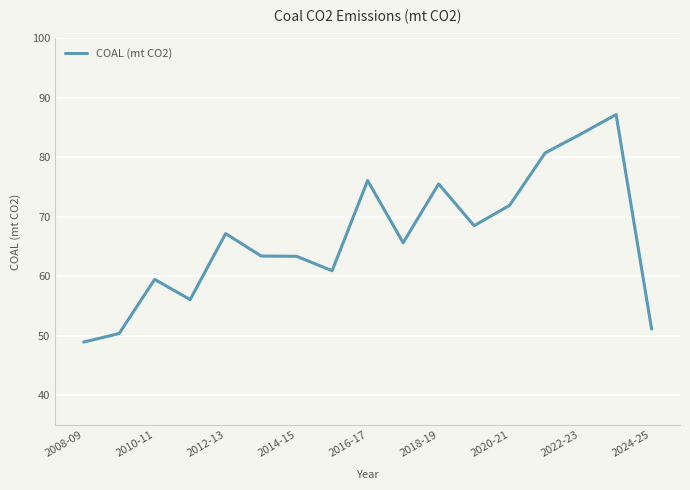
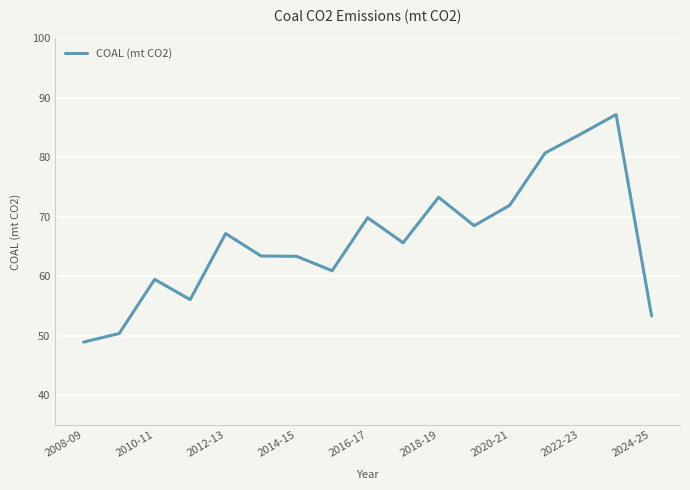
  {
    "2008-09": 49,
    "2010-11": 59,
    "2012-13": 67,
    "2014-15": 63,
-   "2016-17": 76,
-   "2018-19": 76,
+   "2016-17": 70,
+   "2018-19": 73,
    "2020-21": 72,
    "2022-23": 84,
-   "2024-25": 51
+   "2024-25": 53
  }
